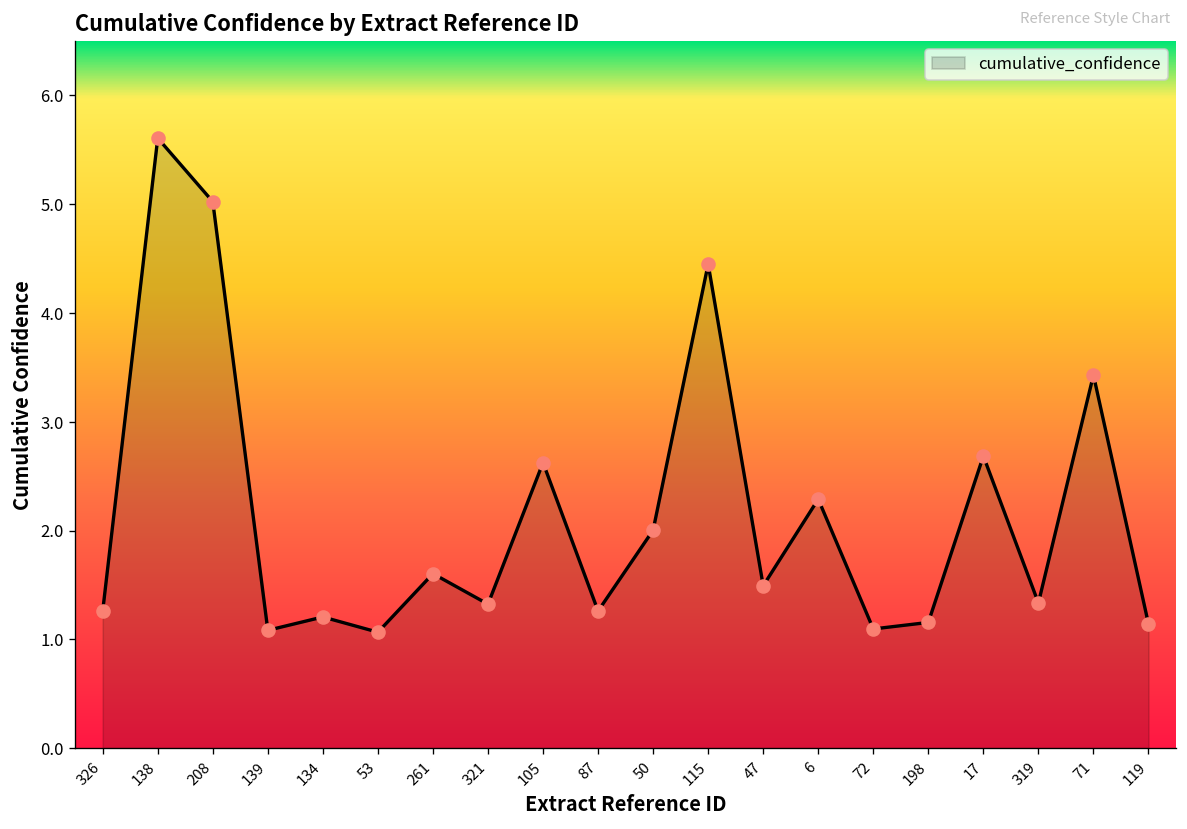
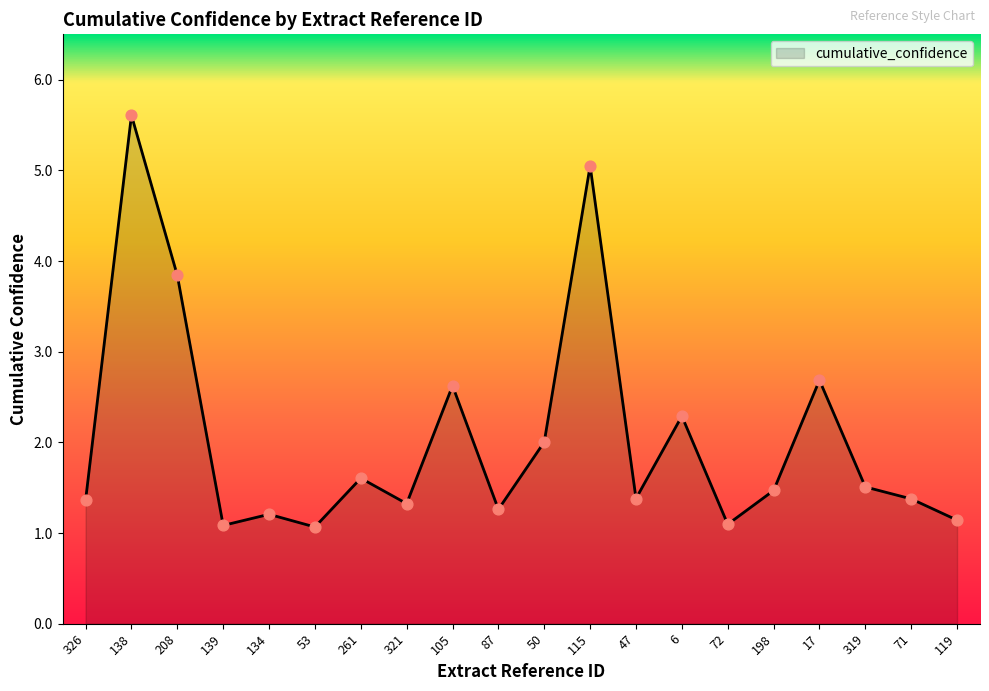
  {
-   "326": 1.3,
+   "326": 1.4,
    "138": 5.6,
-   "208": 5.0,
+   "208": 3.8,
    "139": 1.1,
    "134": 1.2,
    "53": 1.1,
    "261": 1.6,
    "321": 1.3,
    "105": 2.6,
    "87": 1.3,
    "50": 2.0,
-   "115": 4.4,
-   "47": 1.5,
+   "115": 5.0,
+   "47": 1.4,
    "6": 2.3,
    "72": 1.1,
-   "198": 1.2,
+   "198": 1.5,
    "17": 2.7,
-   "319": 1.3,
-   "71": 3.4,
+   "319": 1.5,
+   "71": 1.4,
    "119": 1.1
  }
